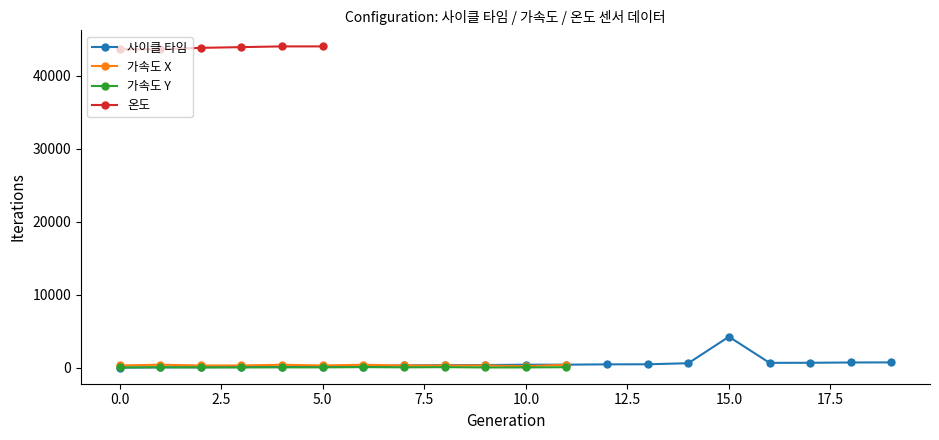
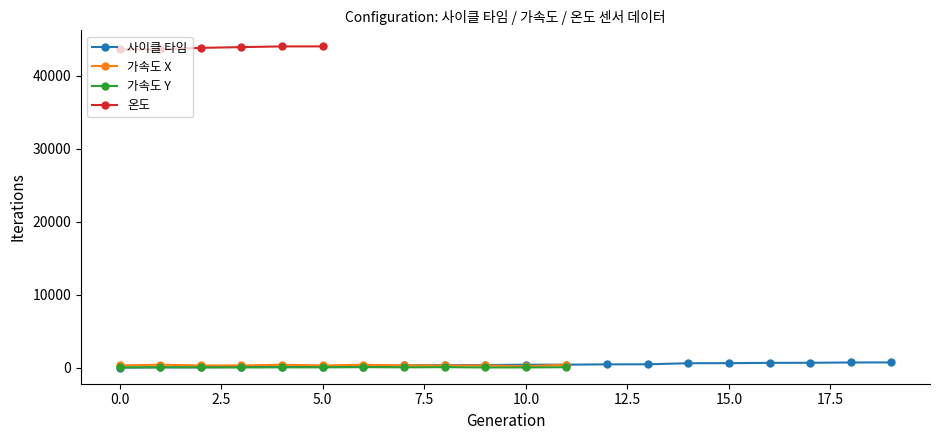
  {
    "사이클 타임": {
-     "15.0": 4000
+     "15.0": 1000
    },
    "온도": {
      "5.0": 44000
    }
  }
